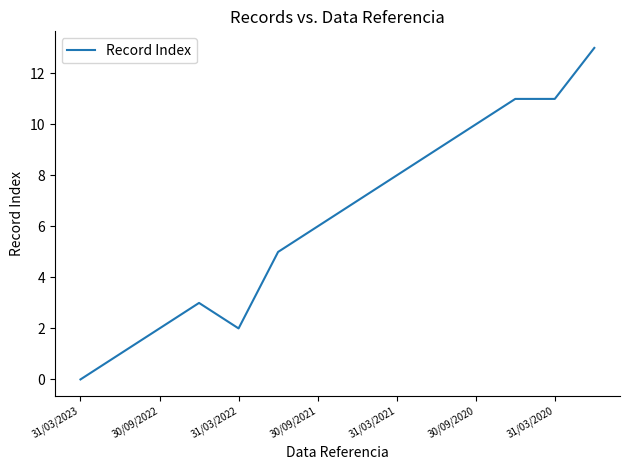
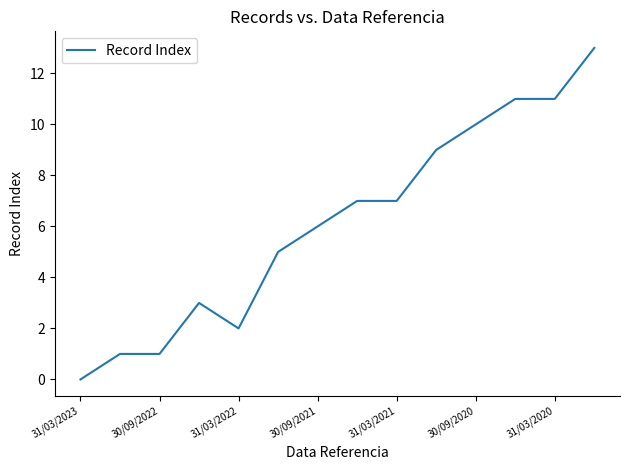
  {
    "31/03/2023": 0,
-   "30/09/2022": 2,
+   "30/09/2022": 1,
    "31/03/2022": 2,
    "30/09/2021": 6,
-   "31/03/2021": 8,
+   "31/03/2021": 7,
    "30/09/2020": 10,
    "31/03/2020": 11
  }
